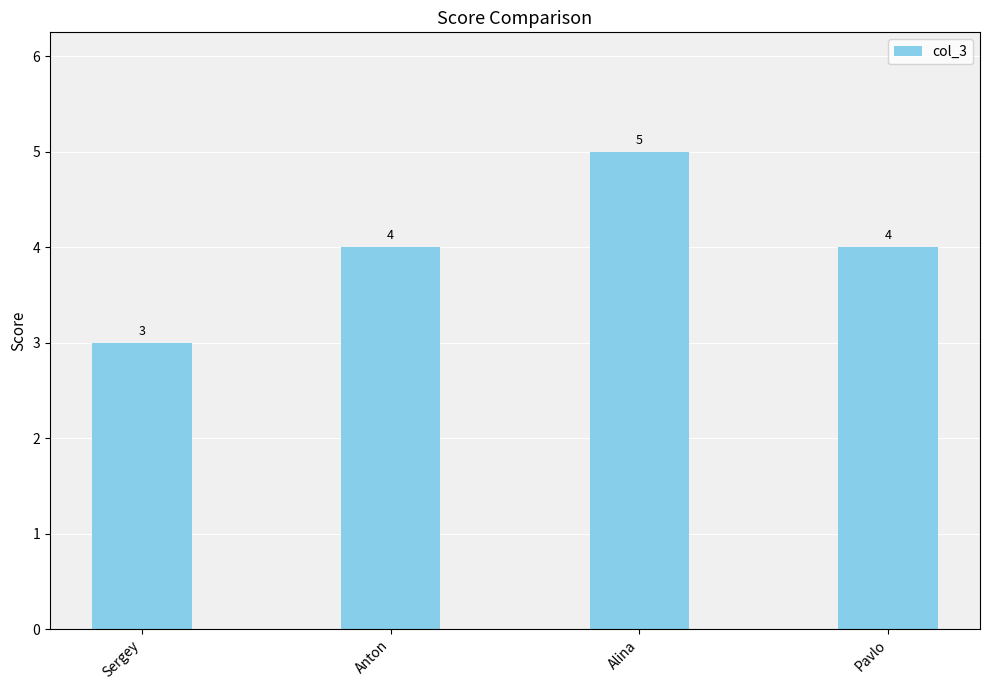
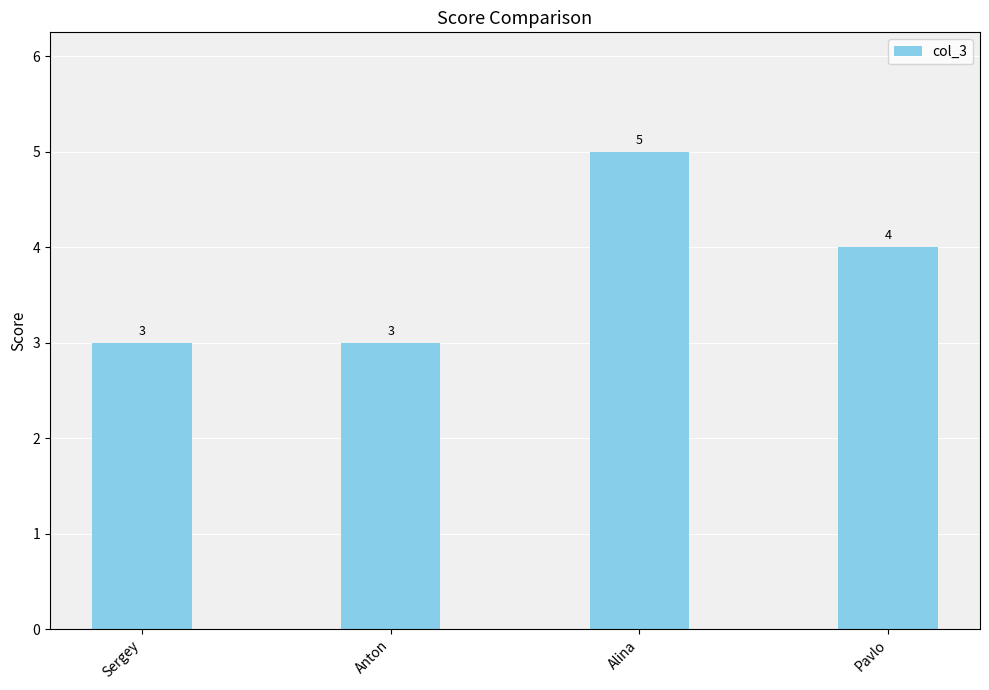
  {
    "Sergey": 3,
-   "Anton": 4,
+   "Anton": 3,
    "Alina": 5,
    "Pavlo": 4
  }
